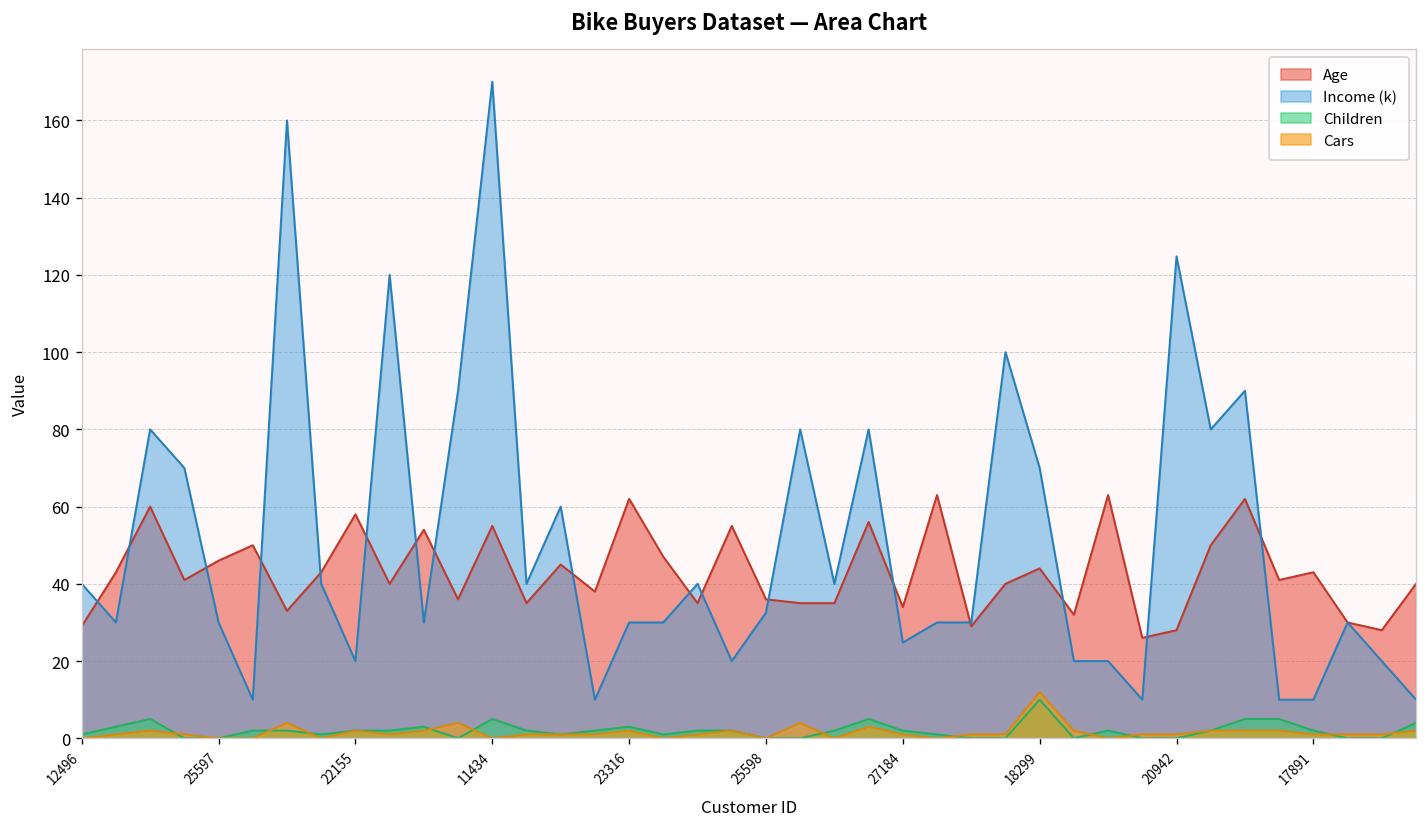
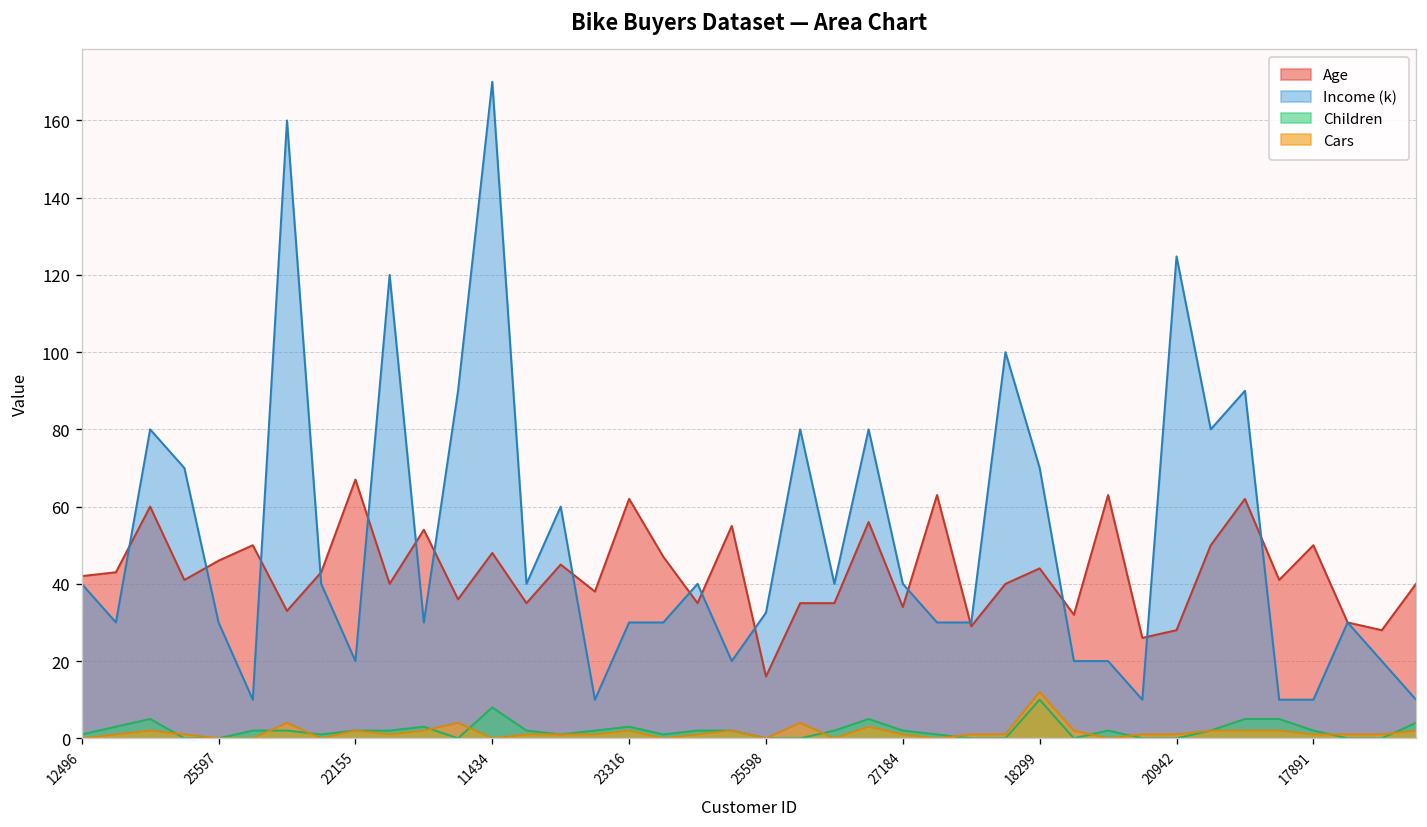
  {
    "Age": {
-     "12496": 29,
+     "12496": 42,
      "25597": 46,
-     "22155": 58,
-     "11434": 55,
+     "22155": 67,
+     "11434": 48,
      "23316": 62,
-     "25598": 36,
+     "25598": 16,
      "27184": 34,
      "18299": 44,
      "20942": 28,
-     "17891": 43
+     "17891": 50
    },
    "Income (k)": {
      "12496": 40,
      "25597": 30,
      "22155": 20,
      "11434": 170,
      "23316": 30,
      "25598": 33,
-     "27184": 25,
+     "27184": 40,
      "18299": 70,
      "20942": 125,
      "17891": 10
    },
    "Children": {
      "12496": 1,
-     "11434": 5,
+     "11434": 8,
      "23316": 3,
      "27184": 2,
      "18299": 10,
      "20942": 0,
      "17891": 2
    },
    "Cars": {
      "12496": 0,
      "11434": 0,
      "23316": 2,
      "27184": 1,
      "18299": 12,
      "20942": 1,
      "17891": 1
    }
  }
